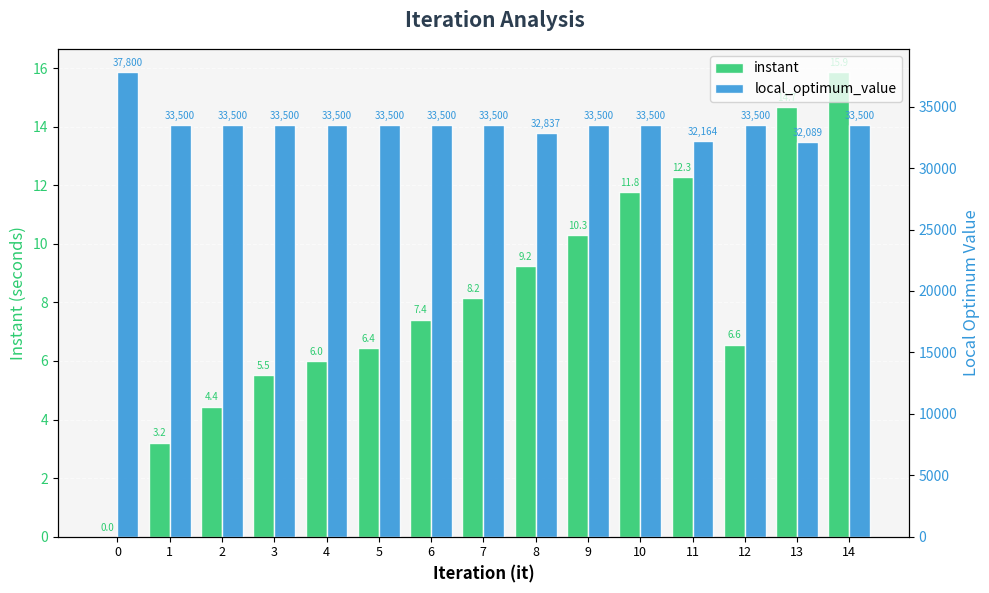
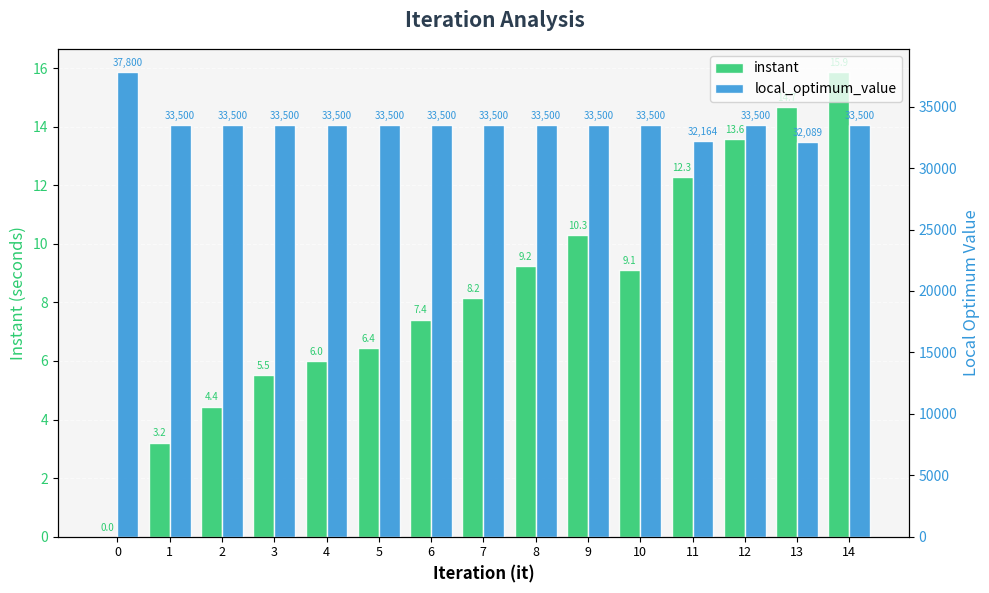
  {
    "instant": {
      "0": "0.0",
      "1": "3.2",
      "2": "4.4",
      "3": "5.5",
      "4": "6.0",
      "5": "6.4",
      "6": "7.4",
      "7": "8.2",
      "8": "9.2",
      "9": "10.3",
-     "10": "11.8",
+     "10": "9.1",
      "11": "12.3",
-     "12": "6.6"
+     "12": "13.6"
    },
    "local_optimum_value": {
      "0": "37,800",
      "1": "33,500",
      "2": "33,500",
      "3": "33,500",
      "4": "33,500",
      "5": "33,500",
      "6": "33,500",
      "7": "33,500",
-     "8": "32,837",
+     "8": "33,500",
      "9": "33,500",
      "10": "33,500",
      "11": "32,164",
      "12": "33,500",
      "13": "32,089",
      "14": "33,500"
    }
  }
